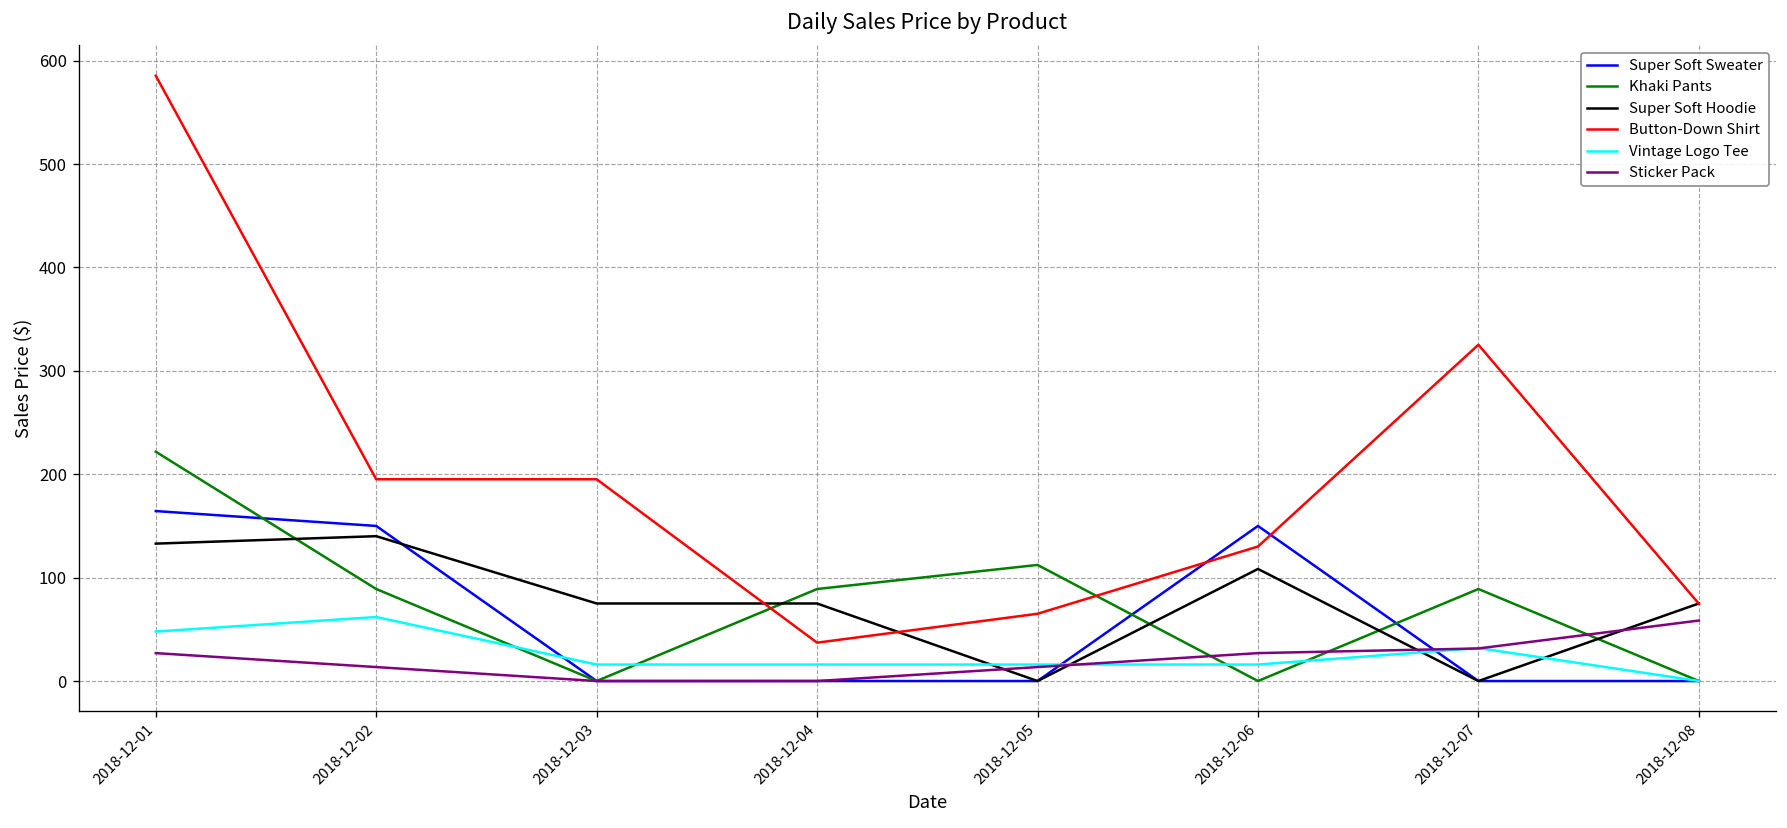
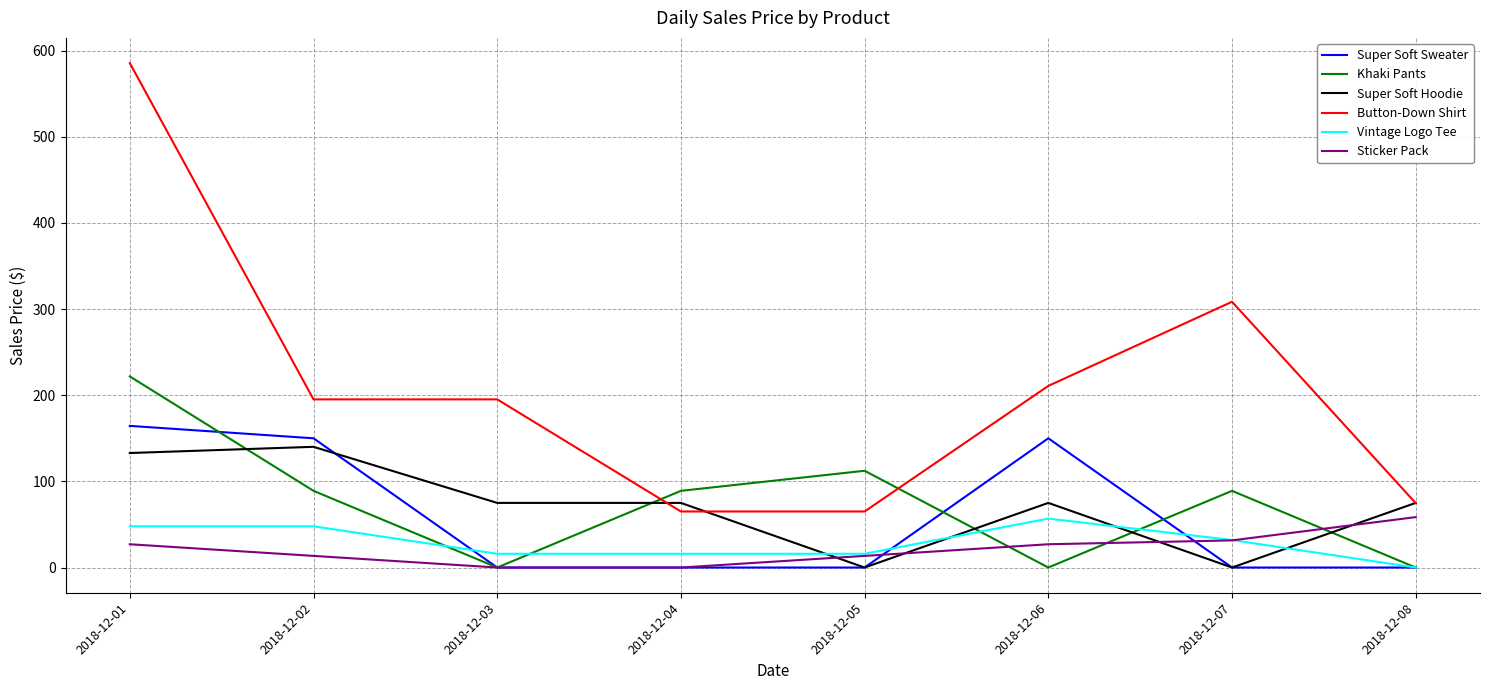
  {
    "Super Soft Sweater": {
      "2018-12-01": 160,
      "2018-12-02": 150,
      "2018-12-06": 150
    },
    "Khaki Pants": {
      "2018-12-01": 220,
      "2018-12-02": 90,
      "2018-12-04": 90,
      "2018-12-05": 110,
      "2018-12-06": 0,
      "2018-12-07": 90
    },
    "Super Soft Hoodie": {
      "2018-12-01": 130,
      "2018-12-02": 140,
      "2018-12-03": 80,
      "2018-12-04": 80,
-     "2018-12-06": 110
+     "2018-12-06": 80
    },
    "Button-Down Shirt": {
      "2018-12-01": 590,
      "2018-12-02": 200,
      "2018-12-03": 200,
-     "2018-12-04": 40,
+     "2018-12-04": 70,
      "2018-12-05": 70,
-     "2018-12-06": 130,
-     "2018-12-07": 330
+     "2018-12-06": 210,
+     "2018-12-07": 310
    },
    "Vintage Logo Tee": {
      "2018-12-01": 50,
-     "2018-12-02": 60,
+     "2018-12-02": 50,
      "2018-12-03": 20,
      "2018-12-04": 20,
-     "2018-12-06": 20
+     "2018-12-06": 60
    },
    "Sticker Pack": {
      "2018-12-01": 30,
      "2018-12-02": 10,
      "2018-12-06": 30,
      "2018-12-08": 60
    }
  }
